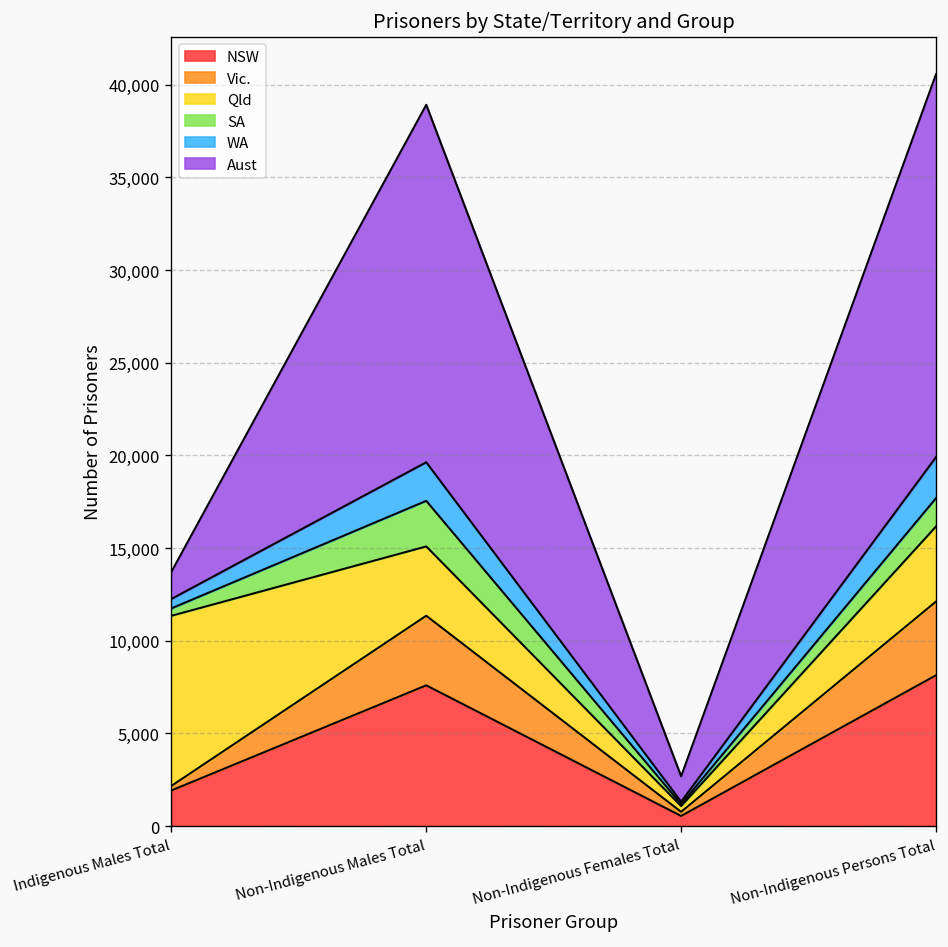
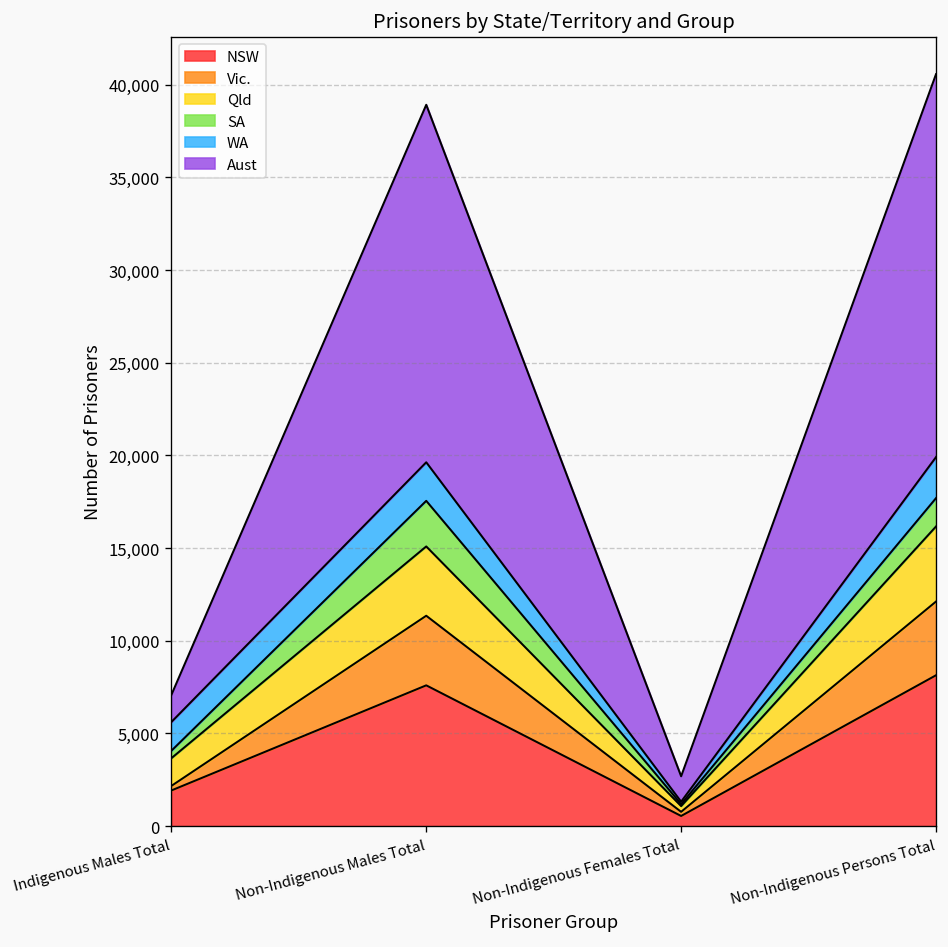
  {
    "NSW": {
      "Indigenous Males Total": "1,900",
      "Non-Indigenous Males Total": "7,600",
      "Non-Indigenous Females Total": "500",
      "Non-Indigenous Persons Total": "8,100"
    },
    "Vic.": {
      "Indigenous Males Total": "200",
      "Non-Indigenous Males Total": "3,800",
      "Non-Indigenous Females Total": "200",
      "Non-Indigenous Persons Total": "4,000"
    },
    "Qld": {
-     "Indigenous Males Total": "9,200",
+     "Indigenous Males Total": "1,500",
      "Non-Indigenous Males Total": "3,700",
      "Non-Indigenous Persons Total": "4,000"
    },
    "SA": {
      "Indigenous Males Total": "400",
      "Non-Indigenous Males Total": "2,500",
      "Non-Indigenous Persons Total": "1,500"
    },
    "WA": {
-     "Indigenous Males Total": "500",
+     "Indigenous Males Total": "1,600",
      "Non-Indigenous Males Total": "2,100",
      "Non-Indigenous Persons Total": "2,200"
    },
    "Aust": {
      "Indigenous Males Total": "1,500",
      "Non-Indigenous Males Total": "19,300",
      "Non-Indigenous Females Total": "1,400",
      "Non-Indigenous Persons Total": "20,700"
    }
  }
